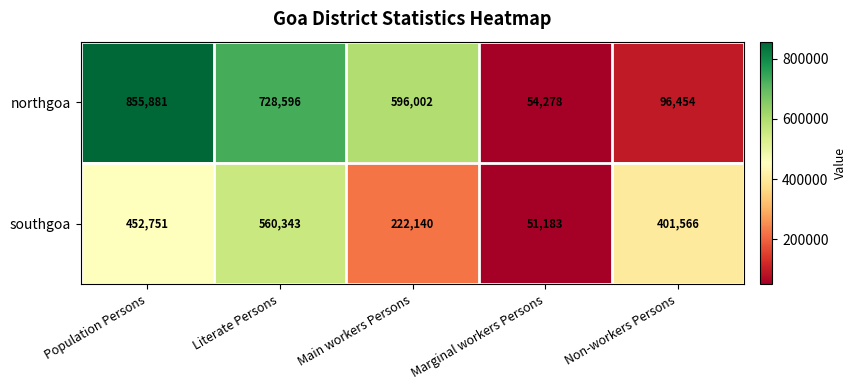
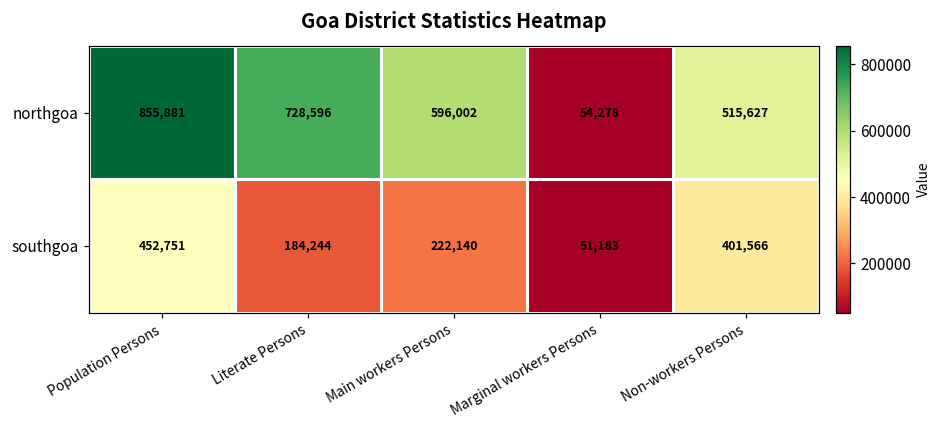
  {
    "northgoa": {
      "Population Persons": "855,881",
      "Literate Persons": "728,596",
      "Main workers Persons": "596,002",
      "Marginal workers Persons": "54,278",
-     "Non-workers Persons": "96,454"
+     "Non-workers Persons": "515,627"
    },
    "southgoa": {
      "Population Persons": "452,751",
-     "Literate Persons": "560,343",
+     "Literate Persons": "184,244",
      "Main workers Persons": "222,140",
      "Marginal workers Persons": "51,183",
      "Non-workers Persons": "401,566"
    }
  }
